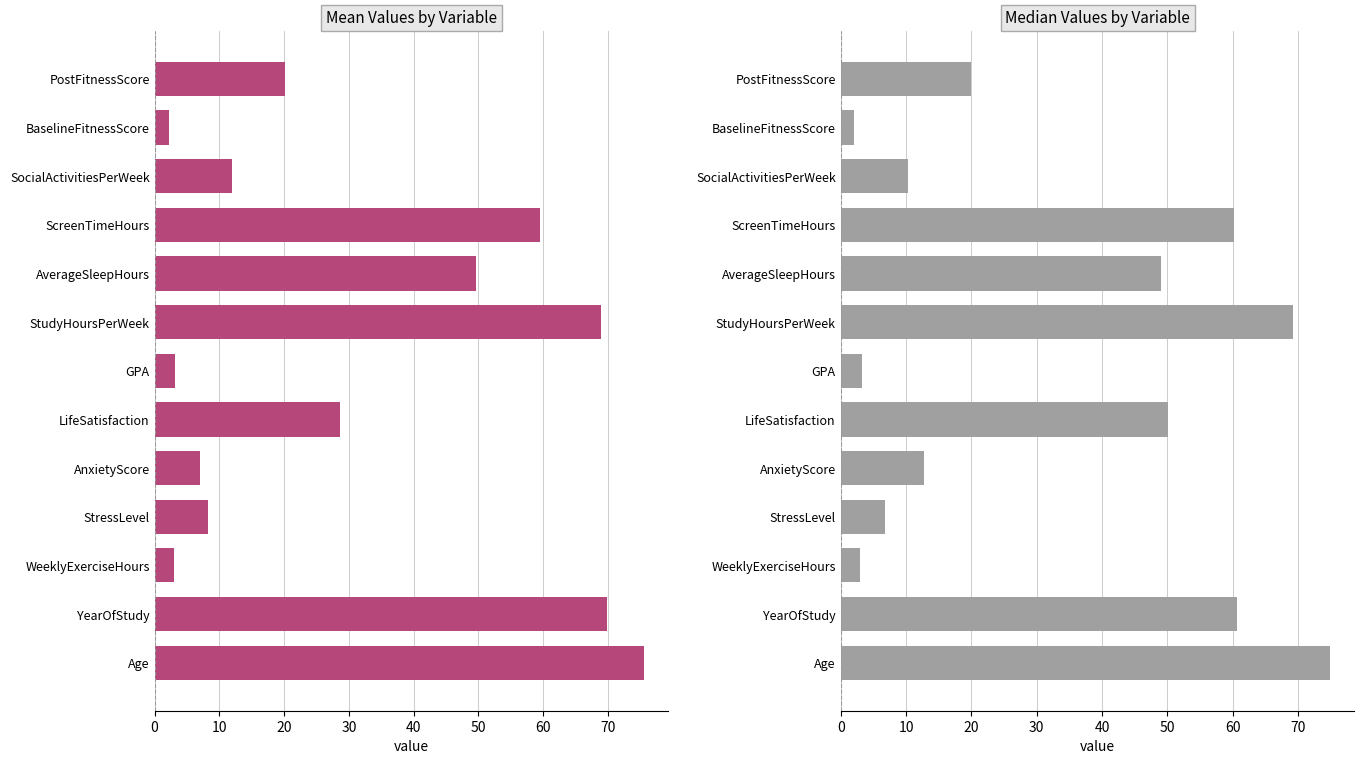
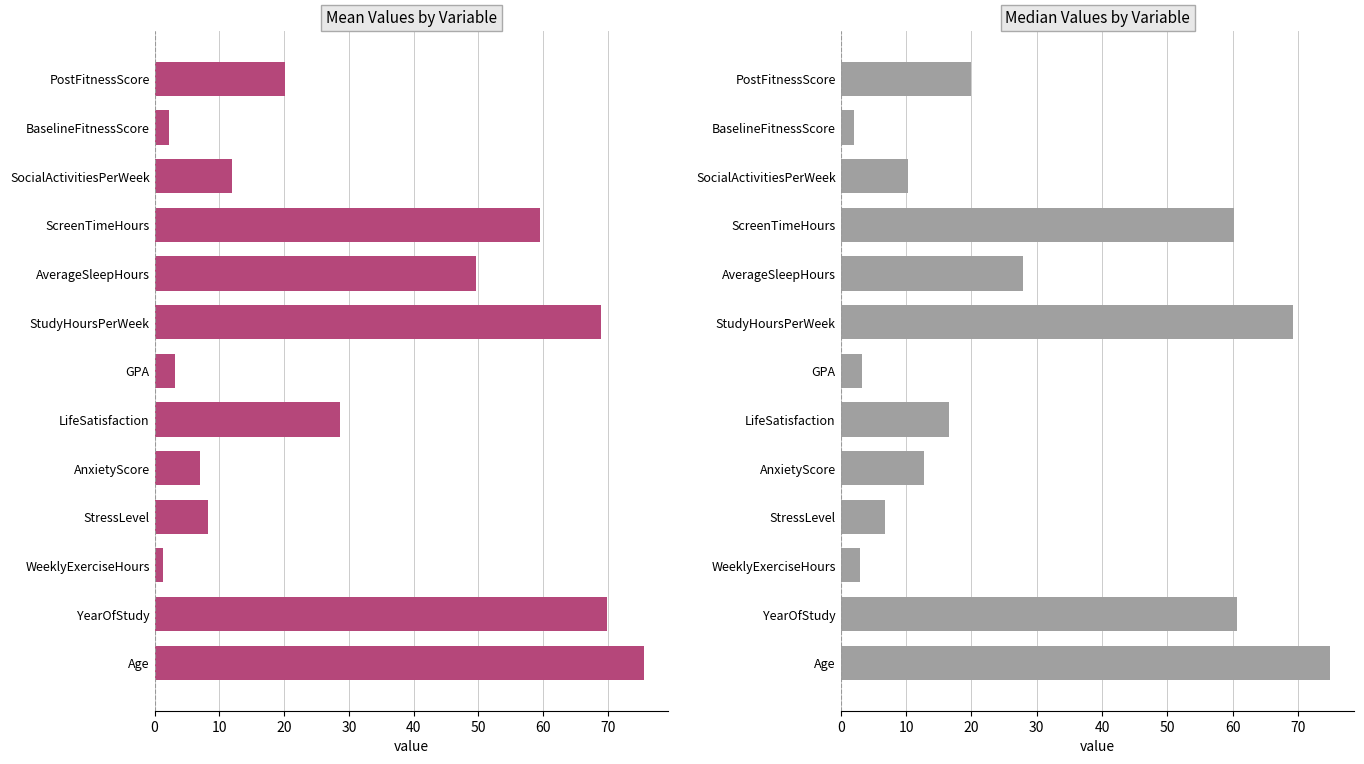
  {
    "Mean Values by Variable": {
      "PostFitnessScore": 20,
      "BaselineFitnessScore": 2,
      "SocialActivitiesPerWeek": 12,
      "ScreenTimeHours": 60,
      "AverageSleepHours": 50,
      "StudyHoursPerWeek": 69,
      "GPA": 3,
      "LifeSatisfaction": 29,
      "AnxietyScore": 7,
      "StressLevel": 8,
-     "WeeklyExerciseHours": 3,
+     "WeeklyExerciseHours": 1,
      "YearOfStudy": 70,
      "Age": 76
    },
    "Median Values by Variable": {
      "PostFitnessScore": 20,
      "BaselineFitnessScore": 2,
      "SocialActivitiesPerWeek": 10,
      "ScreenTimeHours": 60,
-     "AverageSleepHours": 49,
+     "AverageSleepHours": 28,
      "StudyHoursPerWeek": 69,
      "GPA": 3,
-     "LifeSatisfaction": 50,
+     "LifeSatisfaction": 17,
      "AnxietyScore": 13,
      "StressLevel": 7,
      "WeeklyExerciseHours": 3,
      "YearOfStudy": 61,
      "Age": 75
    }
  }
